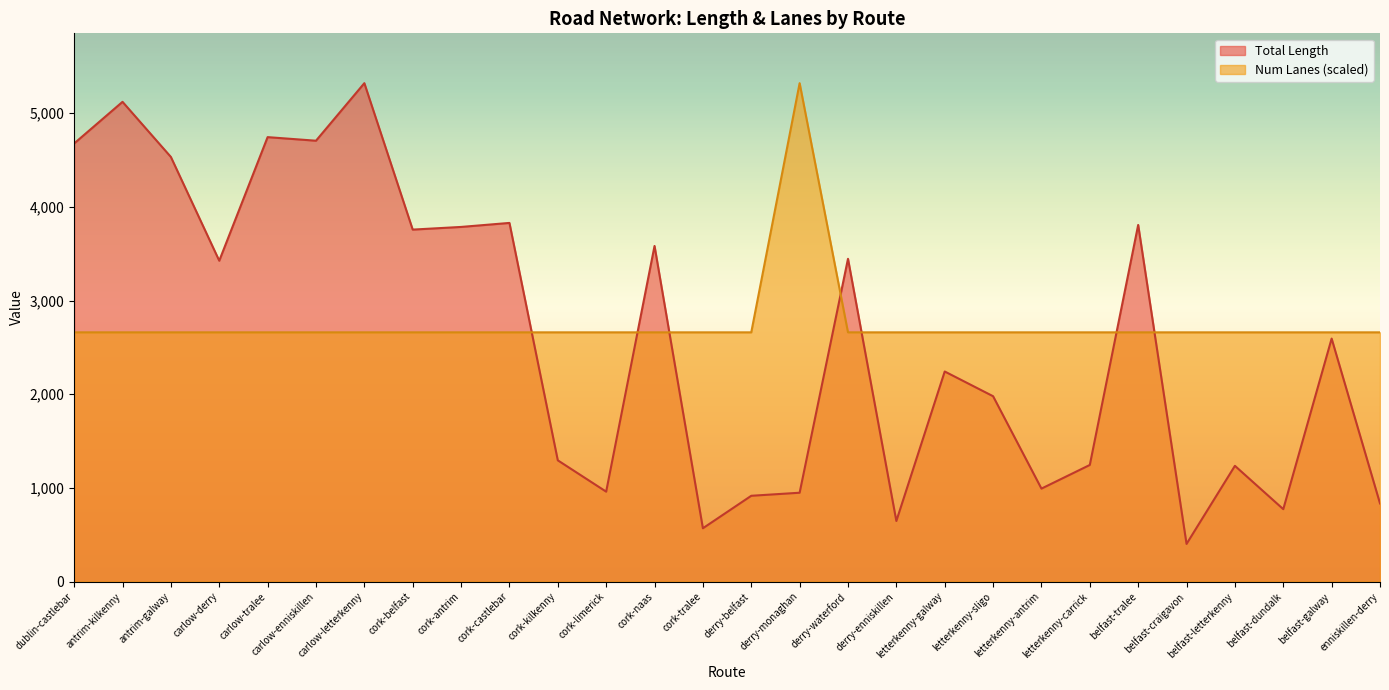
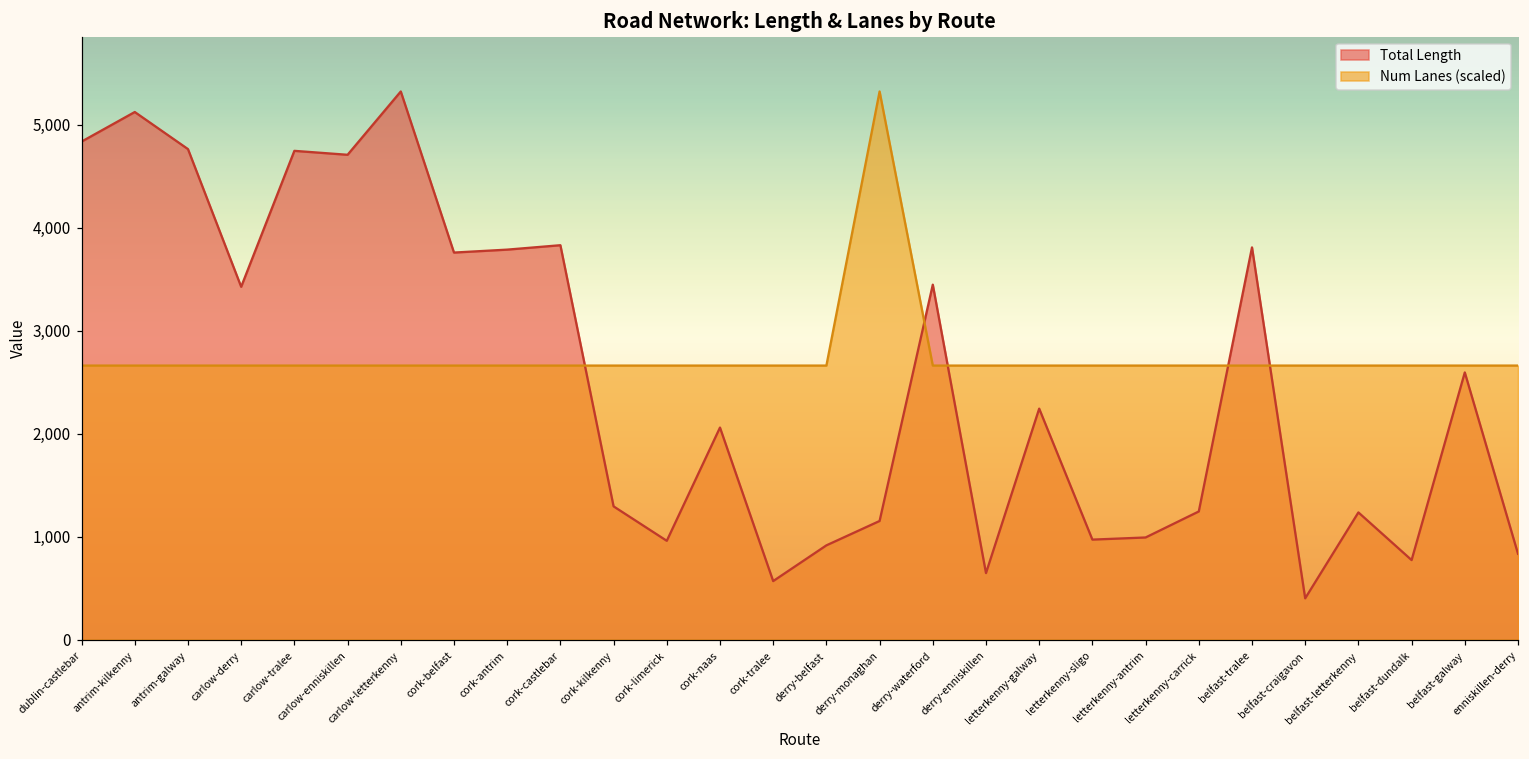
  {
    "Total Length": {
-     "dublin-castlebar": "4,700",
+     "dublin-castlebar": "4,800",
      "antrim-kilkenny": "5,100",
-     "antrim-galway": "4,500",
+     "antrim-galway": "4,800",
      "carlow-derry": "3,400",
      "carlow-tralee": "4,700",
      "carlow-enniskillen": "4,700",
      "carlow-letterkenny": "5,300",
      "cork-belfast": "3,800",
      "cork-antrim": "3,800",
      "cork-castlebar": "3,800",
      "cork-kilkenny": "1,300",
      "cork-limerick": "1,000",
-     "cork-naas": "3,600",
+     "cork-naas": "2,100",
      "cork-tralee": "600",
      "derry-belfast": "900",
-     "derry-monaghan": "900",
+     "derry-monaghan": "1,200",
      "derry-waterford": "3,400",
      "derry-enniskillen": "600",
      "letterkenny-galway": "2,200",
-     "letterkenny-sligo": "2,000",
+     "letterkenny-sligo": "1,000",
      "letterkenny-antrim": "1,000",
      "letterkenny-carrick": "1,200",
      "belfast-tralee": "3,800",
      "belfast-craigavon": "400",
      "belfast-letterkenny": "1,200",
      "belfast-dundalk": "800",
      "belfast-galway": "2,600",
      "enniskillen-derry": "800"
    },
    "Num Lanes (scaled)": {
      "dublin-castlebar": "2,700",
      "antrim-kilkenny": "2,700",
      "antrim-galway": "2,700",
      "carlow-derry": "2,700",
      "carlow-tralee": "2,700",
      "carlow-enniskillen": "2,700",
      "carlow-letterkenny": "2,700",
      "cork-belfast": "2,700",
      "cork-antrim": "2,700",
      "cork-castlebar": "2,700",
      "cork-kilkenny": "2,700",
      "cork-limerick": "2,700",
      "cork-naas": "2,700",
      "cork-tralee": "2,700",
      "derry-belfast": "2,700",
      "derry-monaghan": "5,300",
      "derry-waterford": "2,700",
      "derry-enniskillen": "2,700",
      "letterkenny-galway": "2,700",
      "letterkenny-sligo": "2,700",
      "letterkenny-antrim": "2,700",
      "letterkenny-carrick": "2,700",
      "belfast-tralee": "2,700",
      "belfast-craigavon": "2,700",
      "belfast-letterkenny": "2,700",
      "belfast-dundalk": "2,700",
      "belfast-galway": "2,700",
      "enniskillen-derry": "2,700"
    }
  }
